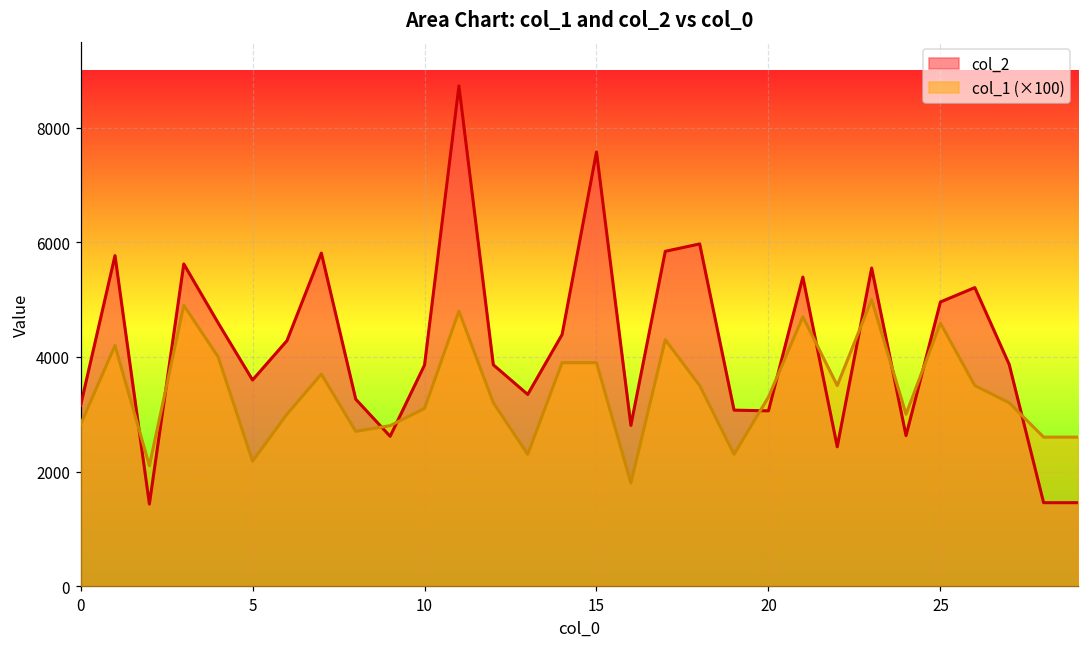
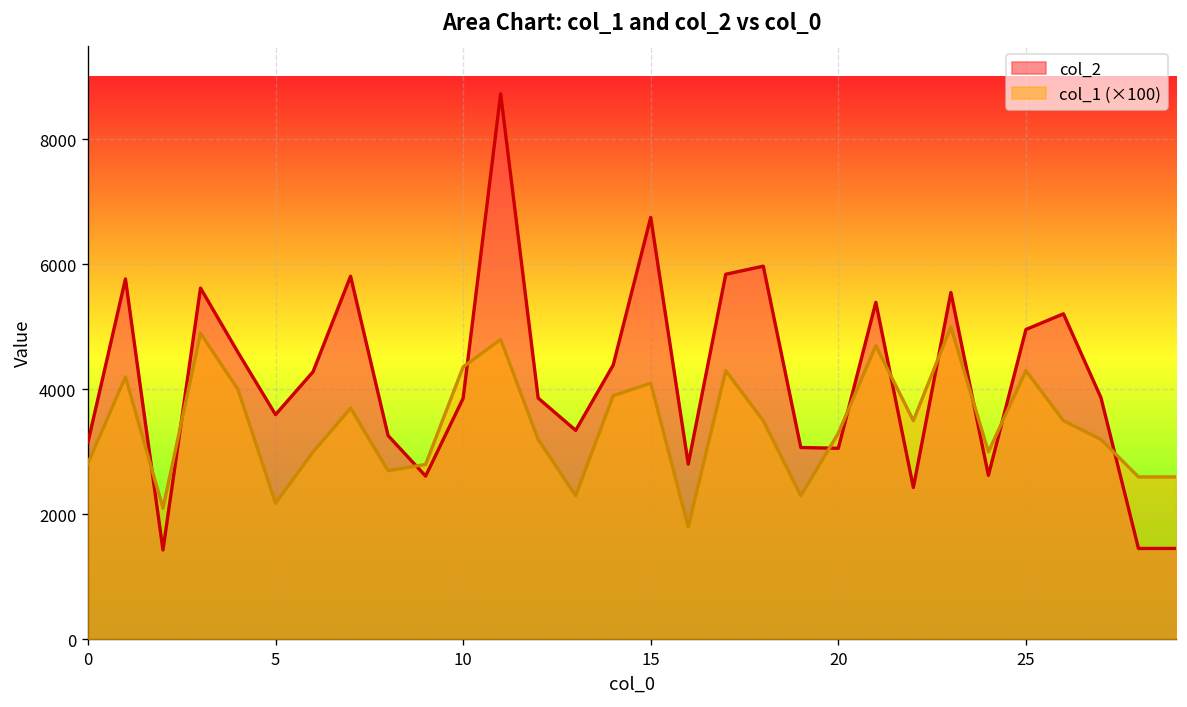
  {
    "col_2": {
      "0": 3200,
      "5": 3600,
      "10": 3900,
-     "15": 7600,
+     "15": 6800,
      "20": 3100,
      "25": 5000
    },
    "col_1 (×100)": {
      "0": 2800,
      "5": 2200,
-     "10": 3100,
-     "15": 3900,
+     "10": 4400,
+     "15": 4100,
      "20": 3300,
-     "25": 4600
+     "25": 4300
    }
  }
